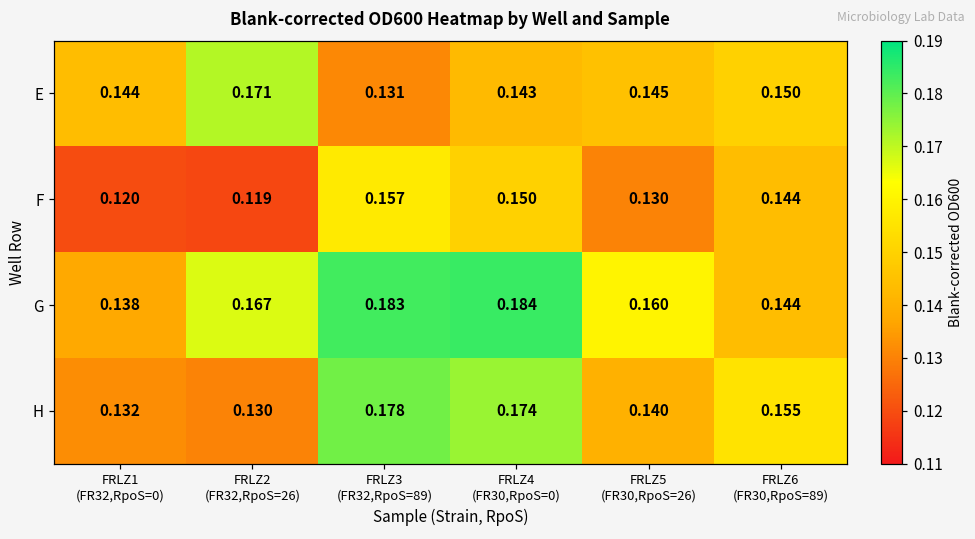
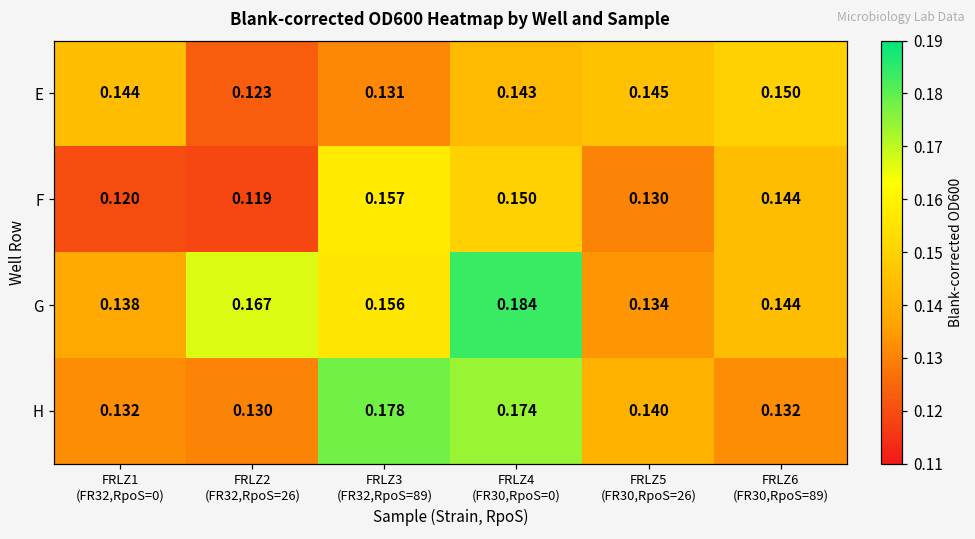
  {
    "E": {
      "FRLZ1 (FR32,RpoS=0)": 0.144,
-     "FRLZ2 (FR32,RpoS=26)": 0.171,
+     "FRLZ2 (FR32,RpoS=26)": 0.123,
      "FRLZ3 (FR32,RpoS=89)": 0.131,
      "FRLZ4 (FR30,RpoS=0)": 0.143,
      "FRLZ5 (FR30,RpoS=26)": 0.145,
      "FRLZ6 (FR30,RpoS=89)": 0.150
    },
    "F": {
      "FRLZ1 (FR32,RpoS=0)": 0.120,
      "FRLZ2 (FR32,RpoS=26)": 0.119,
      "FRLZ3 (FR32,RpoS=89)": 0.157,
      "FRLZ4 (FR30,RpoS=0)": 0.150,
      "FRLZ5 (FR30,RpoS=26)": 0.130,
      "FRLZ6 (FR30,RpoS=89)": 0.144
    },
    "G": {
      "FRLZ1 (FR32,RpoS=0)": 0.138,
      "FRLZ2 (FR32,RpoS=26)": 0.167,
-     "FRLZ3 (FR32,RpoS=89)": 0.183,
+     "FRLZ3 (FR32,RpoS=89)": 0.156,
      "FRLZ4 (FR30,RpoS=0)": 0.184,
-     "FRLZ5 (FR30,RpoS=26)": 0.160,
+     "FRLZ5 (FR30,RpoS=26)": 0.134,
      "FRLZ6 (FR30,RpoS=89)": 0.144
    },
    "H": {
      "FRLZ1 (FR32,RpoS=0)": 0.132,
      "FRLZ2 (FR32,RpoS=26)": 0.130,
      "FRLZ3 (FR32,RpoS=89)": 0.178,
      "FRLZ4 (FR30,RpoS=0)": 0.174,
      "FRLZ5 (FR30,RpoS=26)": 0.140,
-     "FRLZ6 (FR30,RpoS=89)": 0.155
+     "FRLZ6 (FR30,RpoS=89)": 0.132
    }
  }
